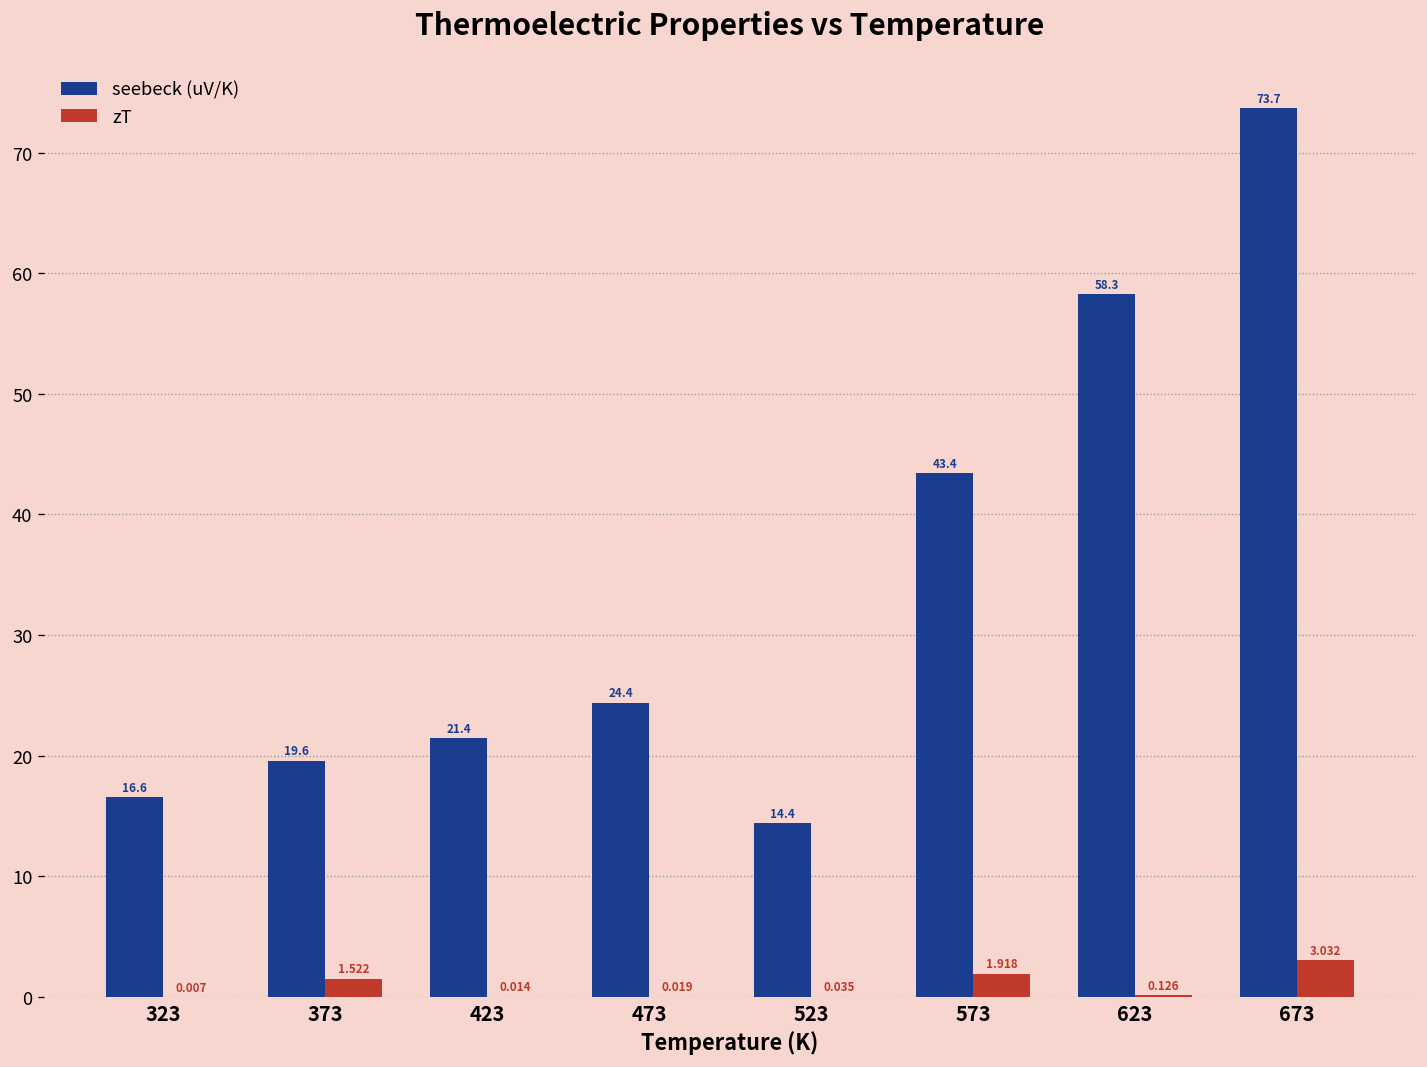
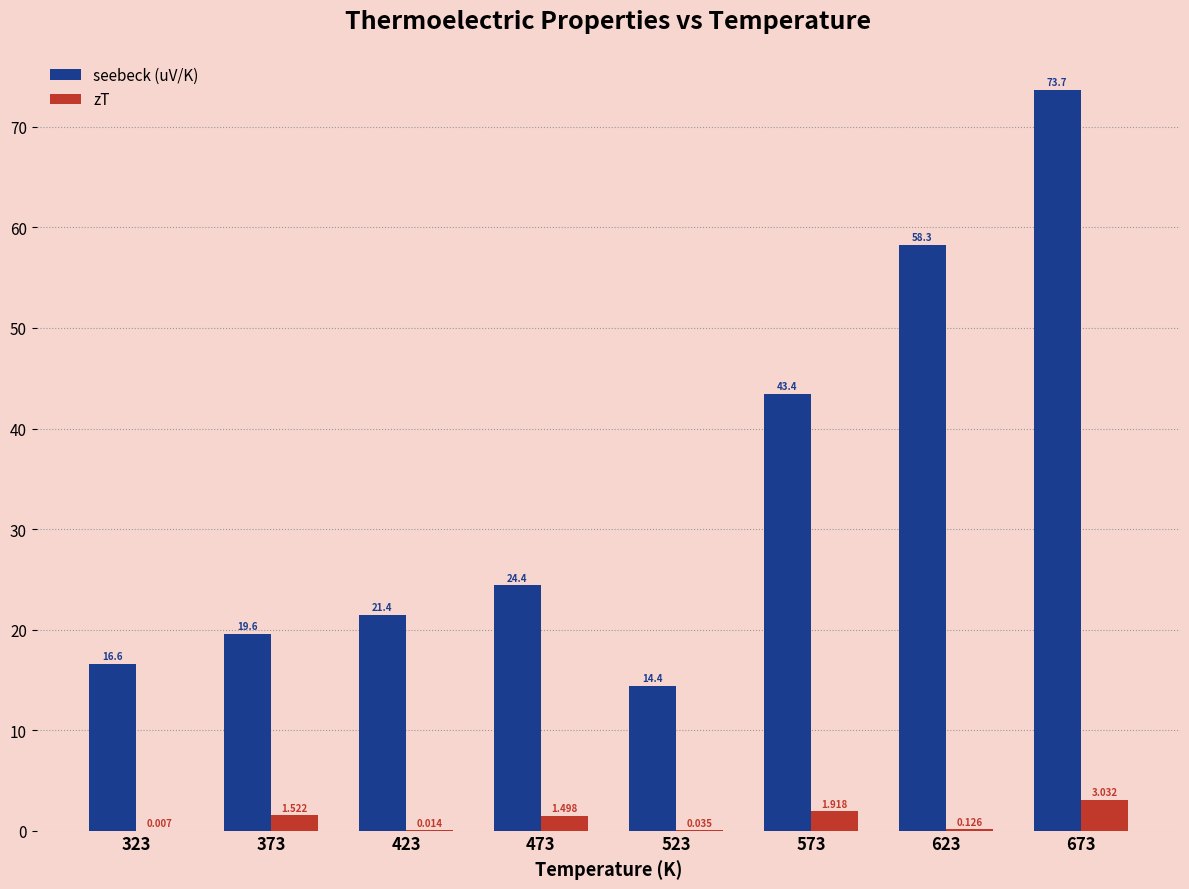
  {
    "seebeck (uV/K)": {
      "323": 16.6,
      "373": 19.6,
      "423": 21.4,
      "473": 24.4,
      "523": 14.4,
      "573": 43.4,
      "623": 58.3,
      "673": 73.7
    },
    "zT": {
      "323": 0.007,
      "373": 1.522,
      "423": 0.014,
-     "473": 0.019,
+     "473": 1.498,
      "523": 0.035,
      "573": 1.918,
      "623": 0.126,
      "673": 3.032
    }
  }
